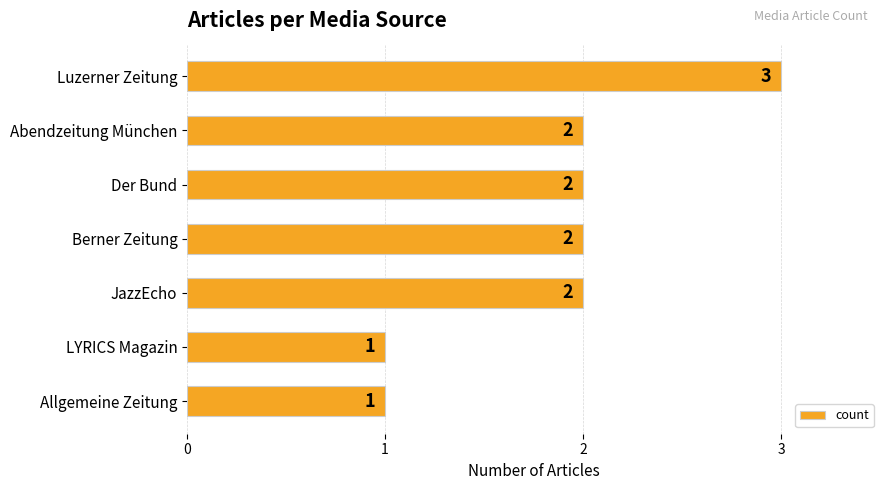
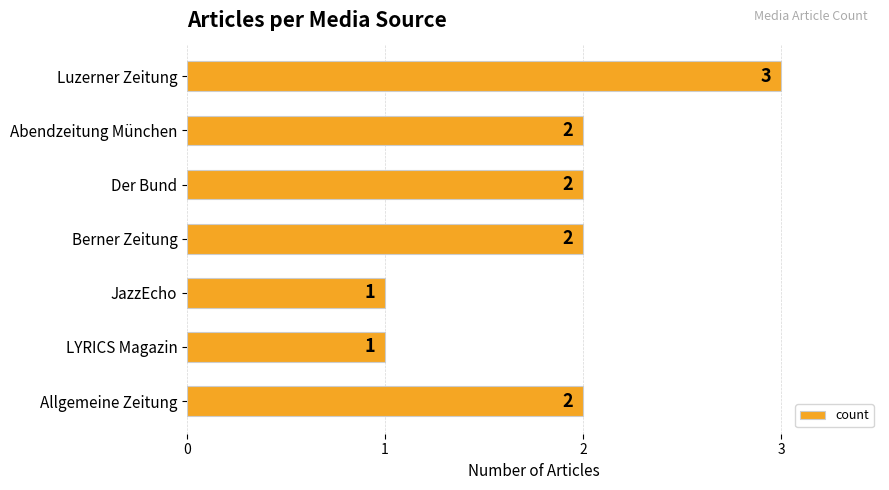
  {
    "Luzerner Zeitung": 3,
    "Abendzeitung München": 2,
    "Der Bund": 2,
    "Berner Zeitung": 2,
-   "JazzEcho": 2,
+   "JazzEcho": 1,
    "LYRICS Magazin": 1,
-   "Allgemeine Zeitung": 1
+   "Allgemeine Zeitung": 2
  }
